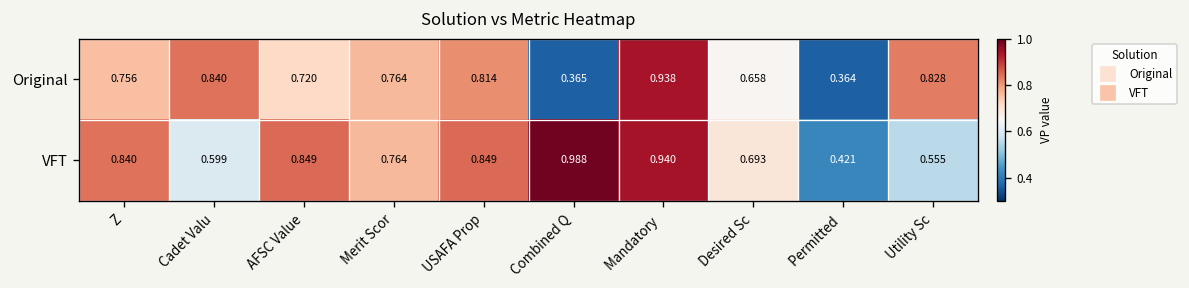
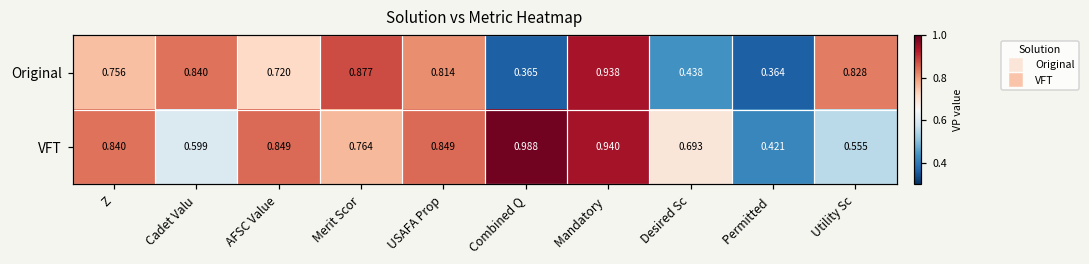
  {
    "Original": {
      "Z": 0.756,
      "Cadet Valu": 0.840,
      "AFSC Value": 0.720,
-     "Merit Scor": 0.764,
+     "Merit Scor": 0.877,
      "USAFA Prop": 0.814,
      "Combined Q": 0.365,
      "Mandatory": 0.938,
-     "Desired Sc": 0.658,
+     "Desired Sc": 0.438,
      "Permitted": 0.364,
      "Utility Sc": 0.828
    },
    "VFT": {
      "Z": 0.840,
      "Cadet Valu": 0.599,
      "AFSC Value": 0.849,
      "Merit Scor": 0.764,
      "USAFA Prop": 0.849,
      "Combined Q": 0.988,
      "Mandatory": 0.940,
      "Desired Sc": 0.693,
      "Permitted": 0.421,
      "Utility Sc": 0.555
    }
  }
